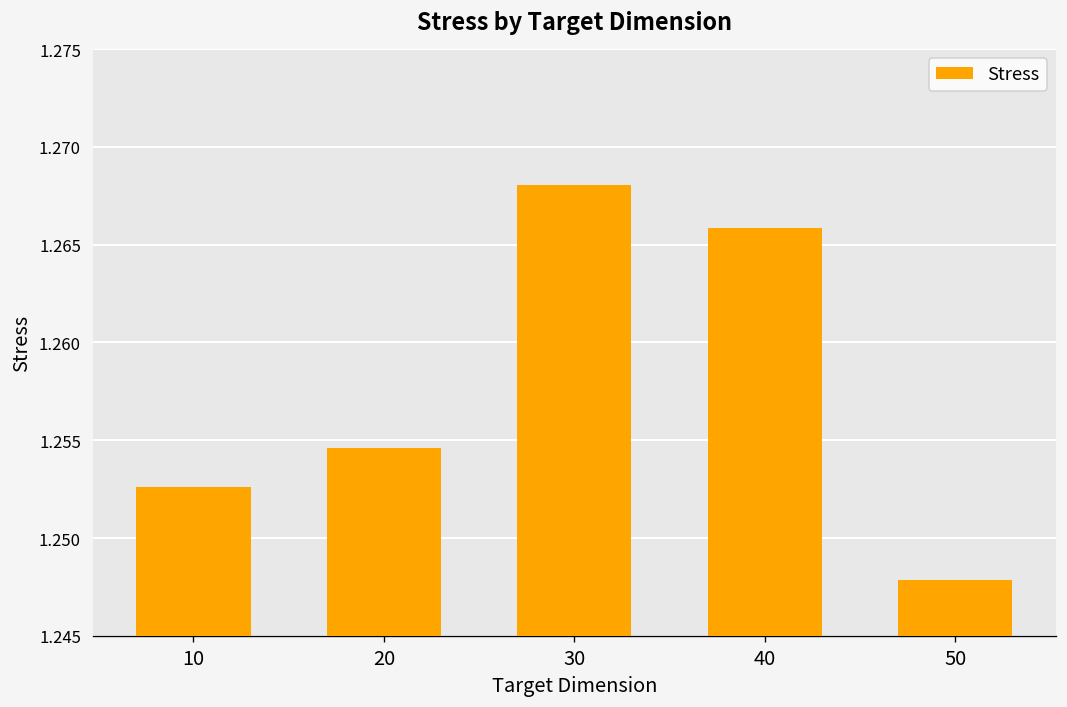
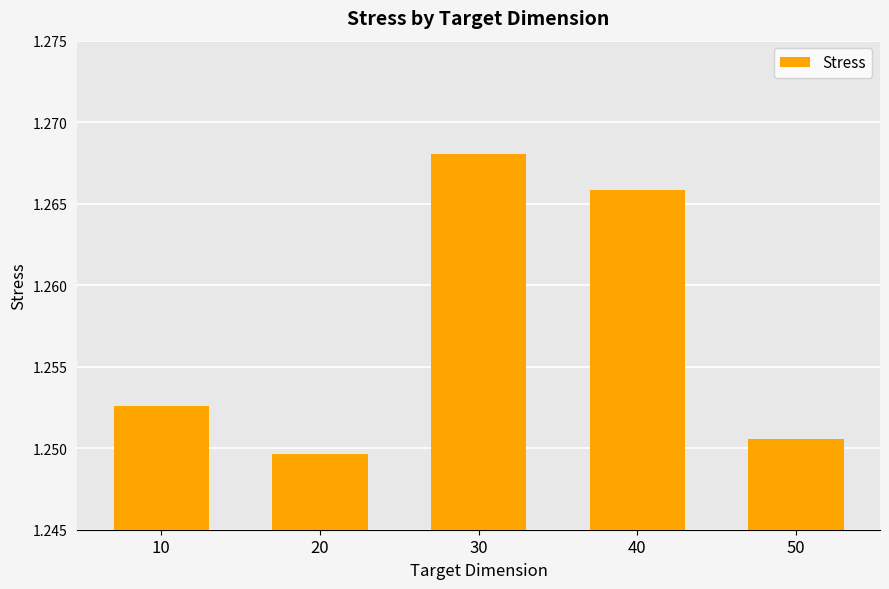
  {
    "10": 1.2526,
-   "20": 1.2546,
+   "20": 1.2496,
    "30": 1.2681,
    "40": 1.2659,
-   "50": 1.2478
+   "50": 1.2506
  }
